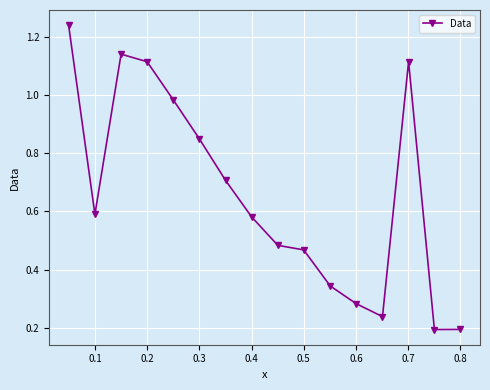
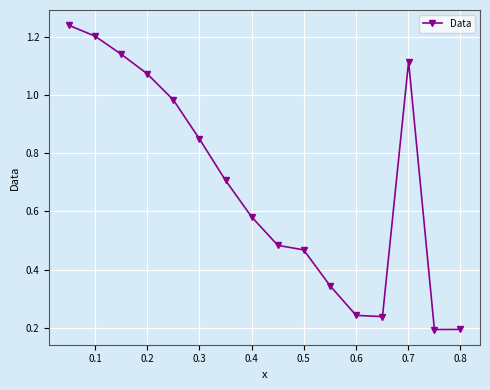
  {
-   "0.1": 0.59,
-   "0.2": 1.11,
+   "0.1": 1.20,
+   "0.2": 1.07,
    "0.3": 0.85,
    "0.4": 0.58,
    "0.5": 0.47,
-   "0.6": 0.28,
+   "0.6": 0.24,
    "0.7": 1.11,
    "0.8": 0.19
  }
